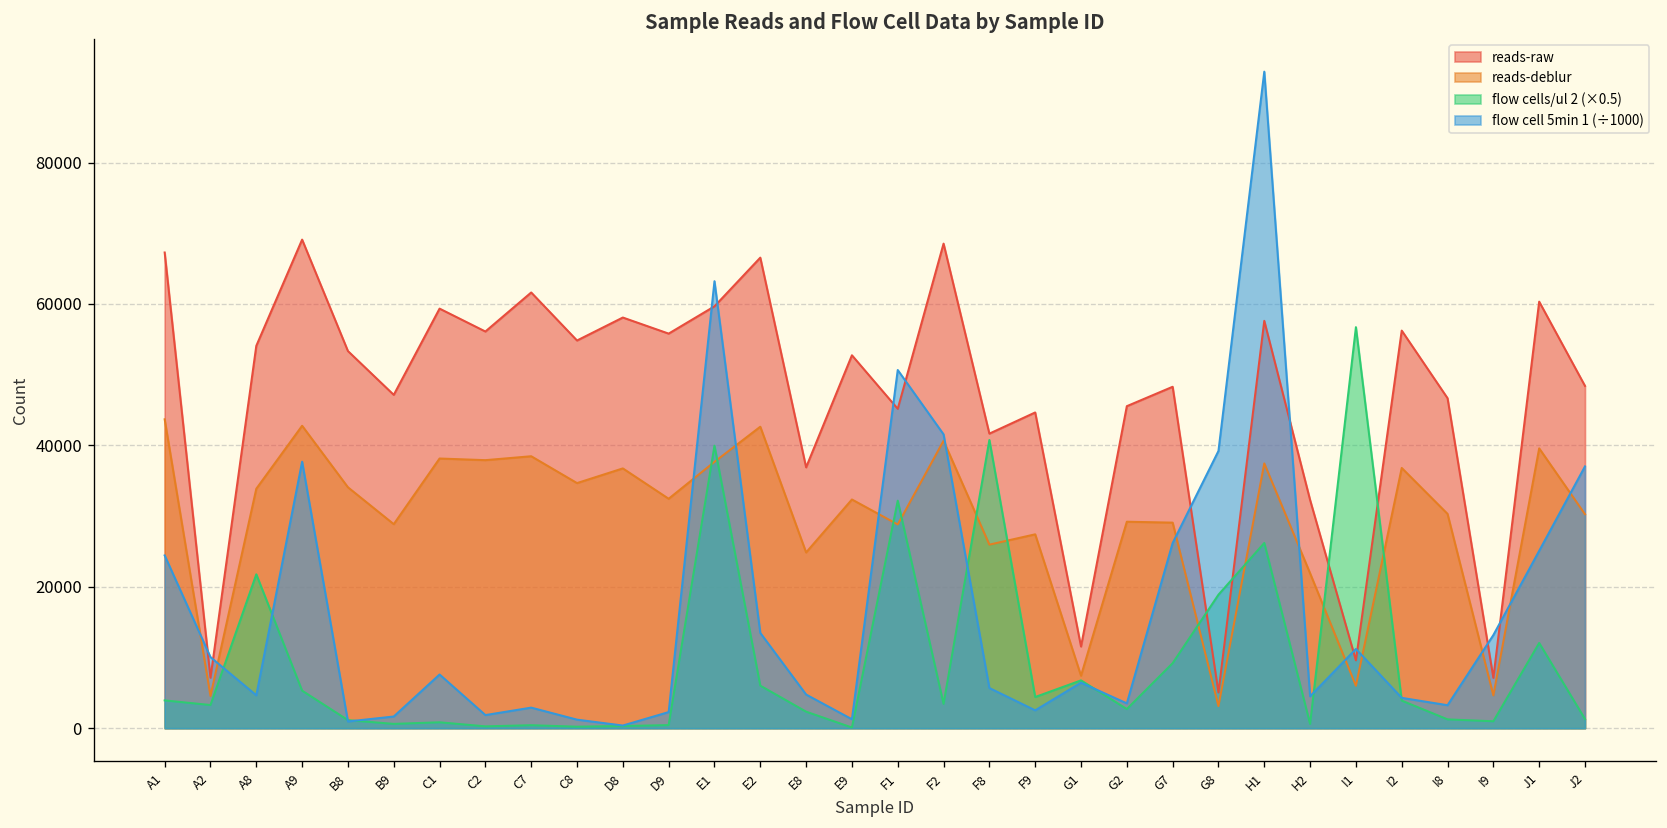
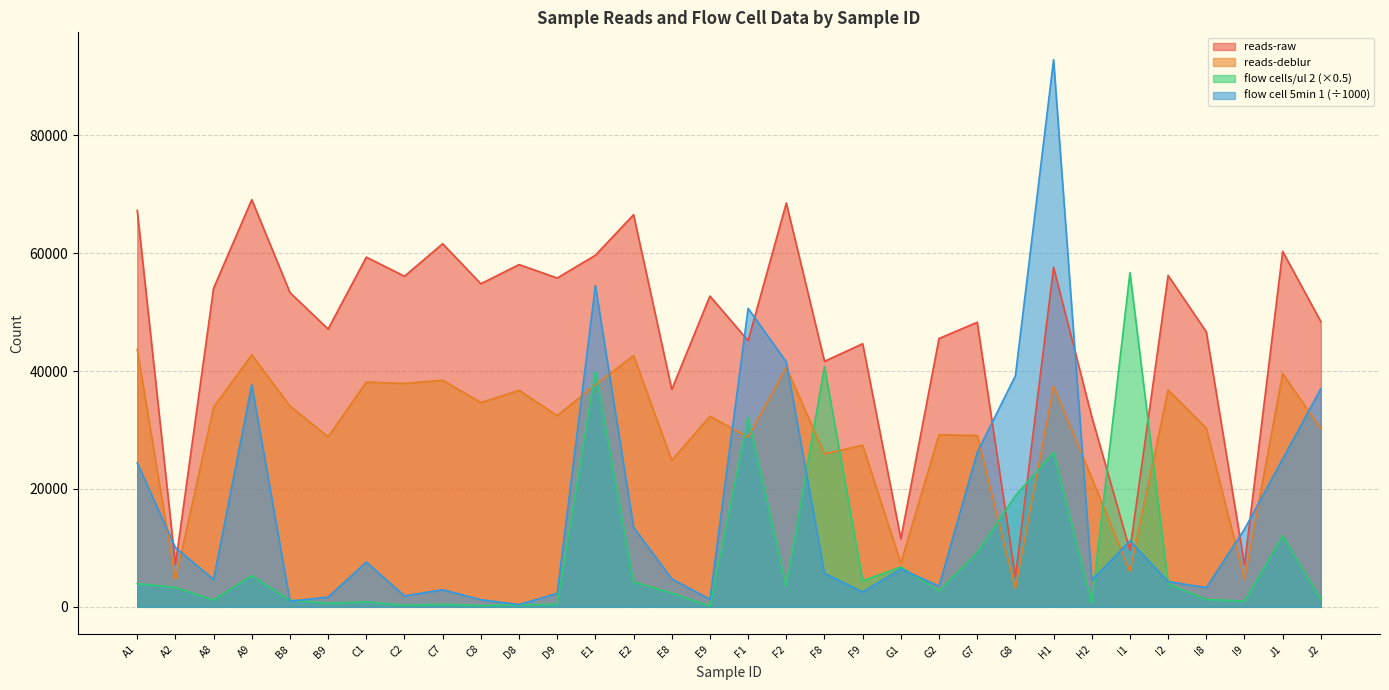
  {
    "flow cells/ul 2 (×0.5)": {
      "A1": 4000,
      "A2": 3000,
-     "A8": 22000,
+     "A8": 1000,
      "A9": 5000,
      "B9": 1000,
      "C1": 1000,
      "C2": 0,
      "C7": 0,
      "C8": 0,
      "D9": 0,
      "E1": 40000,
-     "E2": 6000,
+     "E2": 4000,
      "E8": 2000,
      "E9": 0,
      "F1": 32000,
      "F2": 3000,
      "F8": 41000,
      "F9": 4000,
      "G2": 3000,
      "G7": 9000,
      "G8": 19000,
      "H1": 26000,
      "H2": 1000,
      "I1": 57000,
      "I8": 1000,
      "I9": 1000,
      "J1": 12000,
      "J2": 1000
    },
    "flow cell 5min 1 (÷1000)": {
      "A1": 24000,
      "A2": 10000,
      "A8": 5000,
      "A9": 38000,
      "B9": 2000,
      "C1": 8000,
      "C2": 2000,
      "C7": 3000,
      "C8": 1000,
      "D9": 2000,
-     "E1": 63000,
+     "E1": 55000,
      "E2": 13000,
      "E8": 5000,
      "E9": 1000,
      "F1": 51000,
      "F2": 42000,
      "F8": 6000,
      "F9": 3000,
      "G2": 4000,
      "G7": 26000,
      "G8": 39000,
      "H1": 93000,
      "H2": 5000,
      "I1": 11000,
      "I8": 3000,
      "I9": 13000,
      "J1": 25000,
      "J2": 37000
    }
  }
